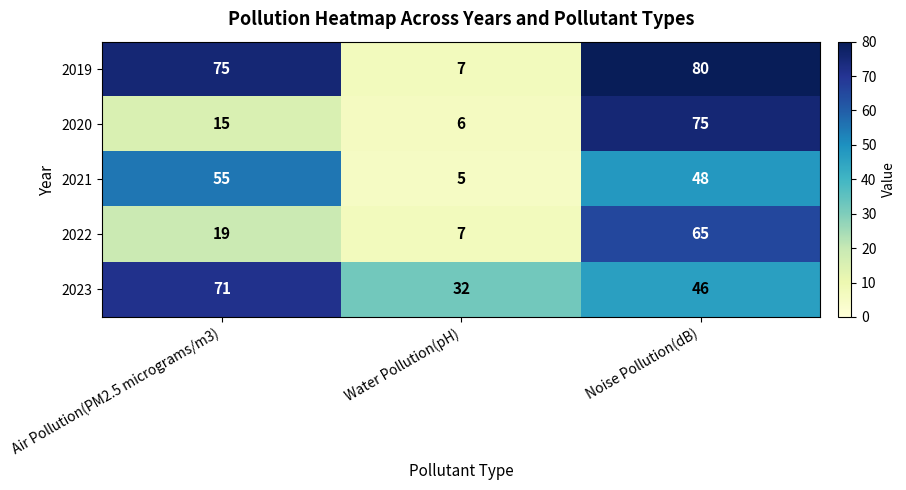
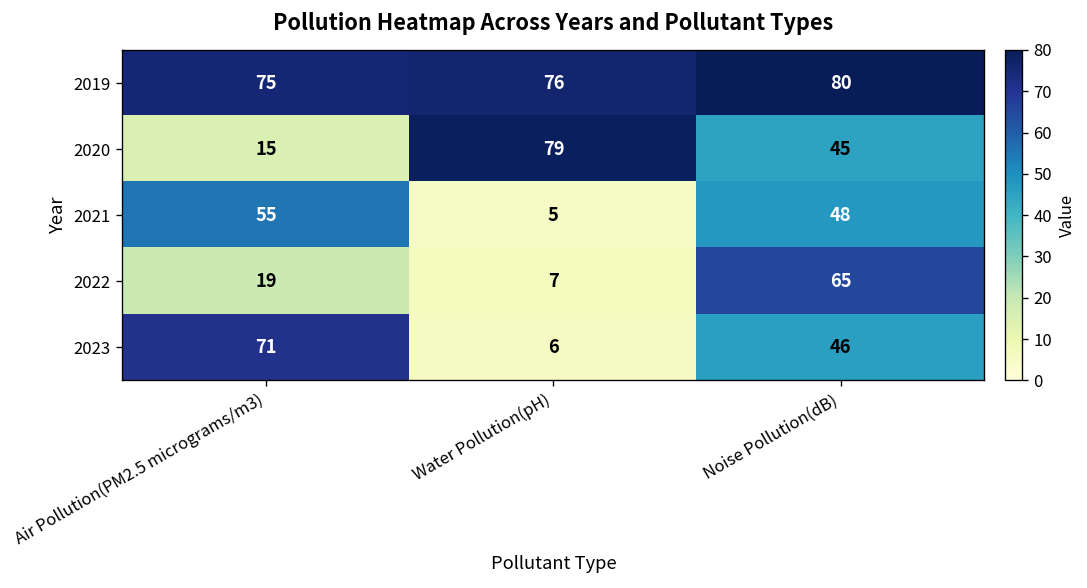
  {
    "2019": {
      "Air Pollution(PM2.5 micrograms/m3)": 75,
-     "Water Pollution(pH)": 7,
+     "Water Pollution(pH)": 76,
      "Noise Pollution(dB)": 80
    },
    "2020": {
      "Air Pollution(PM2.5 micrograms/m3)": 15,
-     "Water Pollution(pH)": 6,
-     "Noise Pollution(dB)": 75
+     "Water Pollution(pH)": 79,
+     "Noise Pollution(dB)": 45
    },
    "2021": {
      "Air Pollution(PM2.5 micrograms/m3)": 55,
      "Water Pollution(pH)": 5,
      "Noise Pollution(dB)": 48
    },
    "2022": {
      "Air Pollution(PM2.5 micrograms/m3)": 19,
      "Water Pollution(pH)": 7,
      "Noise Pollution(dB)": 65
    },
    "2023": {
      "Air Pollution(PM2.5 micrograms/m3)": 71,
-     "Water Pollution(pH)": 32,
+     "Water Pollution(pH)": 6,
      "Noise Pollution(dB)": 46
    }
  }
